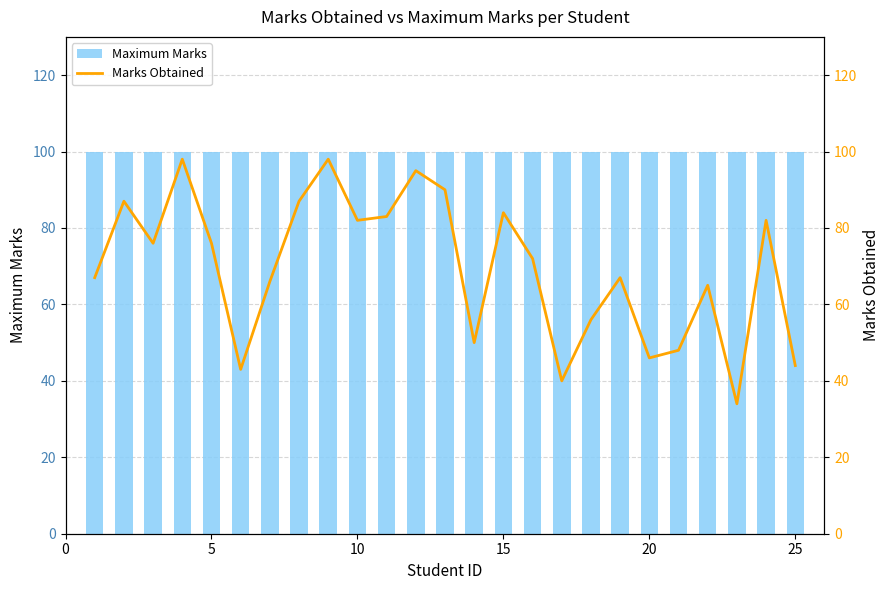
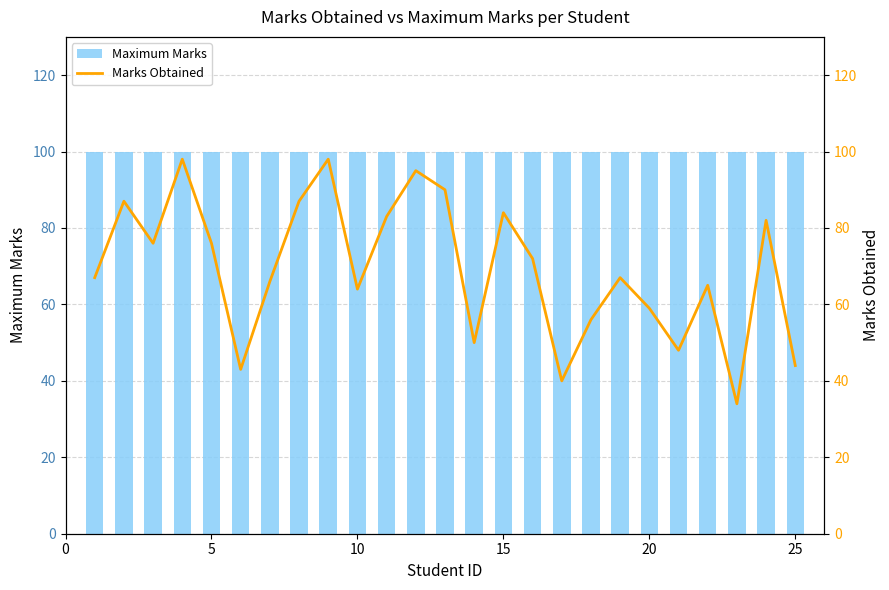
  {
    "Maximum Marks": {
      "5": 100,
      "10": 100,
      "15": 100,
      "20": 100,
      "25": 100
    },
    "Marks Obtained": {
      "5": 76,
-     "10": 82,
+     "10": 64,
      "15": 84,
-     "20": 46,
+     "20": 59,
      "25": 44
    }
  }
